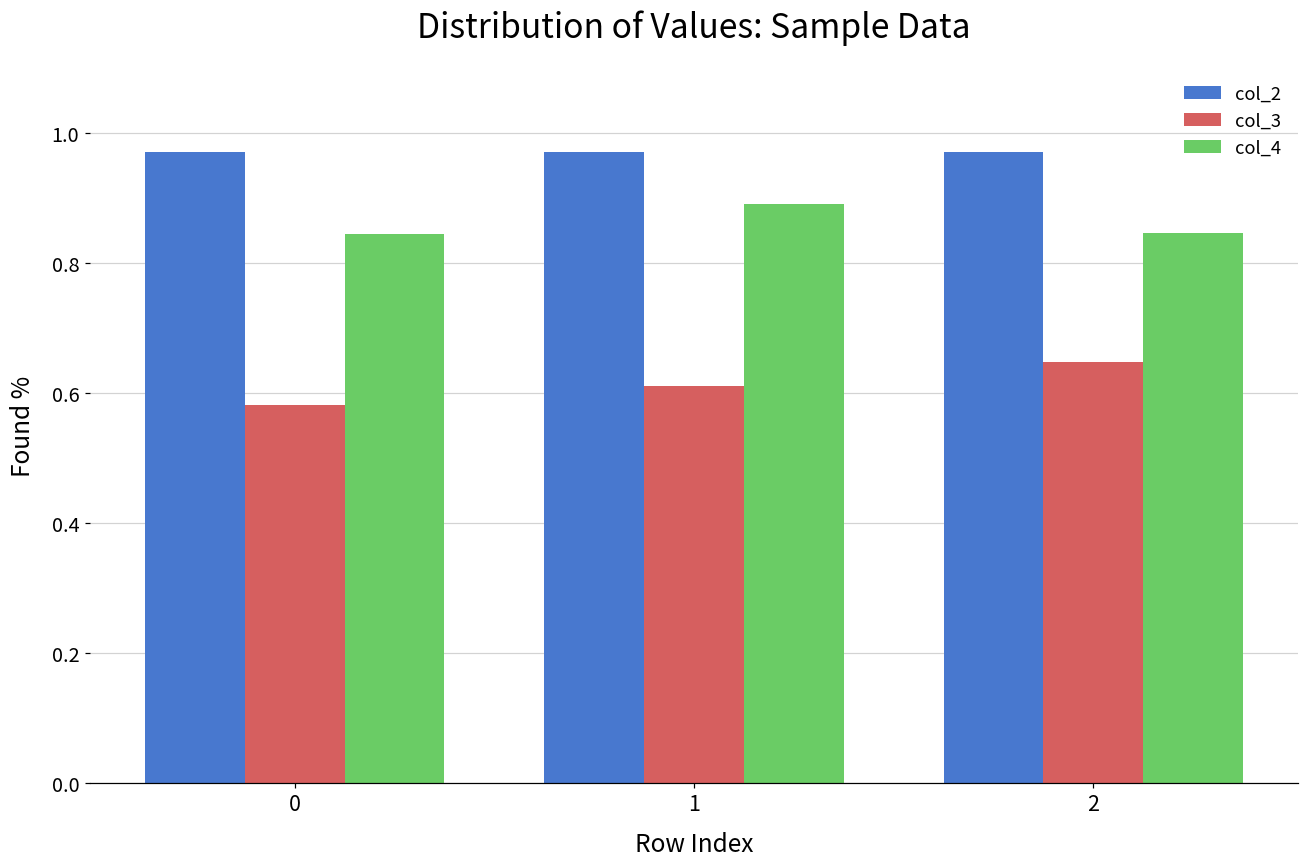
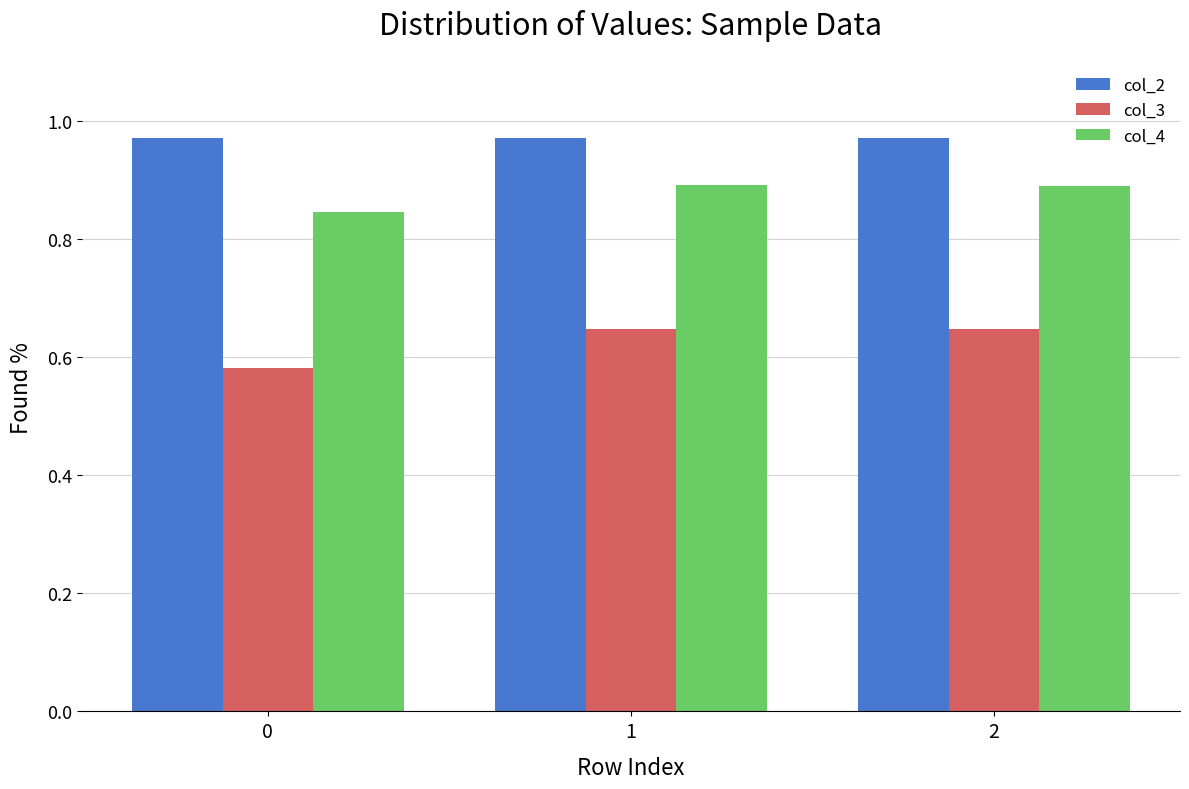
  {
    "col_2": {
      "0": 0.97,
      "1": 0.97,
      "2": 0.97
    },
    "col_3": {
      "0": 0.58,
-     "1": 0.61,
+     "1": 0.65,
      "2": 0.65
    },
    "col_4": {
      "0": 0.85,
      "1": 0.89,
-     "2": 0.85
+     "2": 0.89
    }
  }
